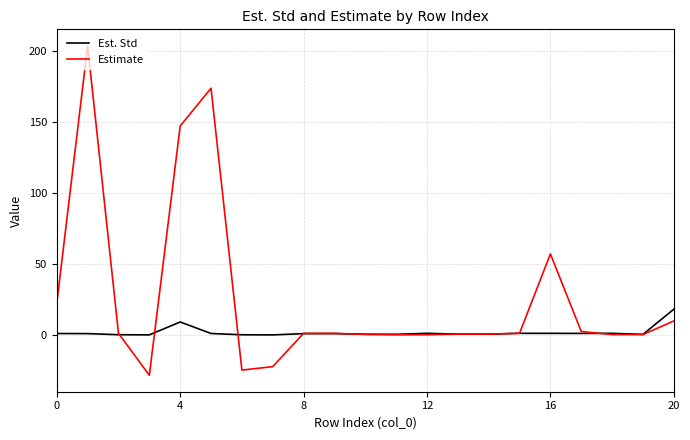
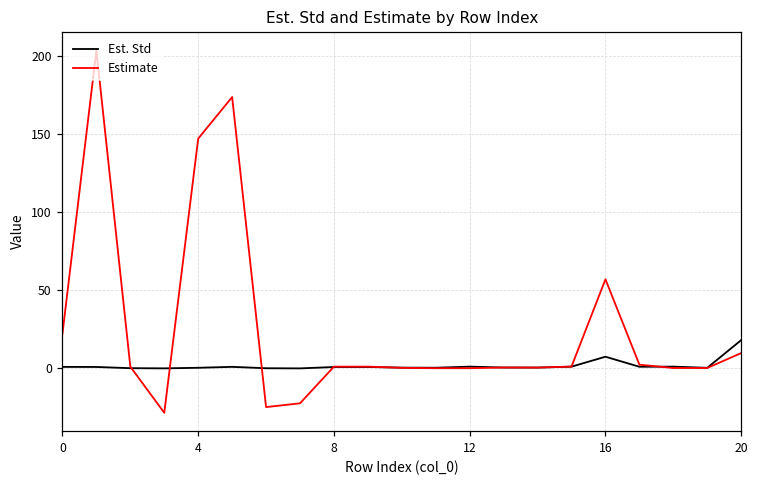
  {
    "Est. Std": {
      "0": 1,
-     "4": 9,
-     "16": 1,
+     "4": 0,
+     "16": 7,
      "20": 18
    },
    "Estimate": {
      "0": 22,
      "4": 147,
      "16": 57,
      "20": 10
    }
  }
